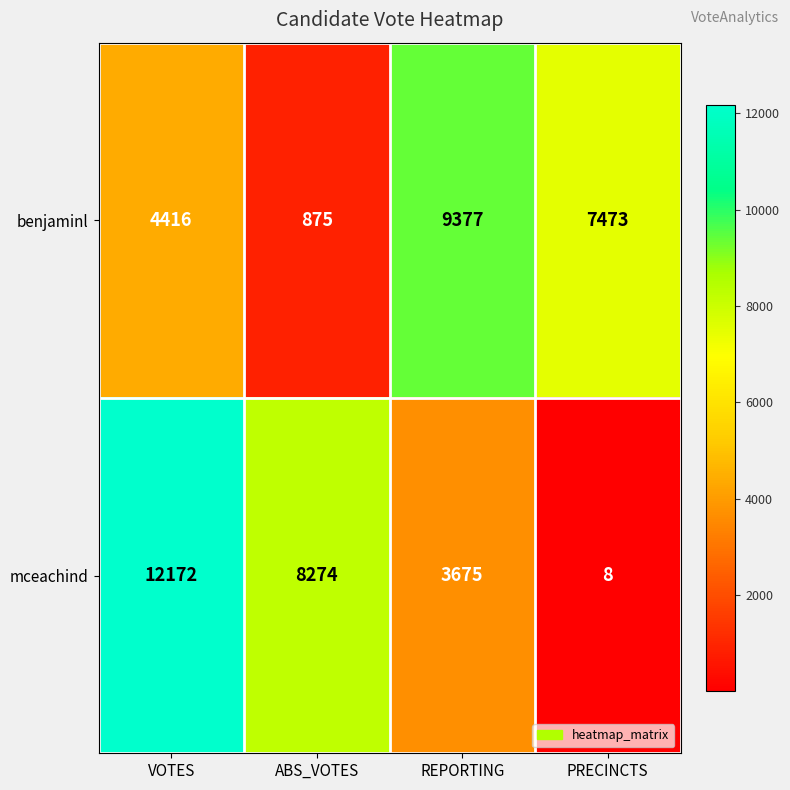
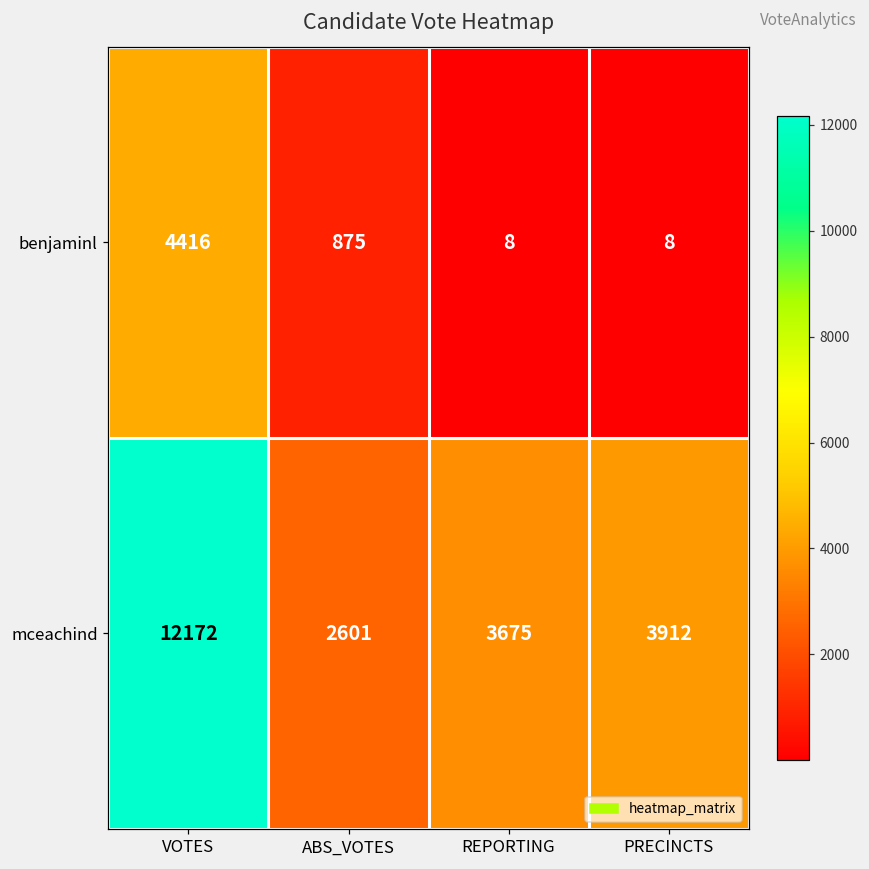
  {
    "benjaminl": {
      "VOTES": 4416,
      "ABS_VOTES": 875,
-     "REPORTING": 9377,
-     "PRECINCTS": 7473
+     "REPORTING": 8,
+     "PRECINCTS": 8
    },
    "mceachind": {
      "VOTES": 12172,
-     "ABS_VOTES": 8274,
+     "ABS_VOTES": 2601,
      "REPORTING": 3675,
-     "PRECINCTS": 8
+     "PRECINCTS": 3912
    }
  }
